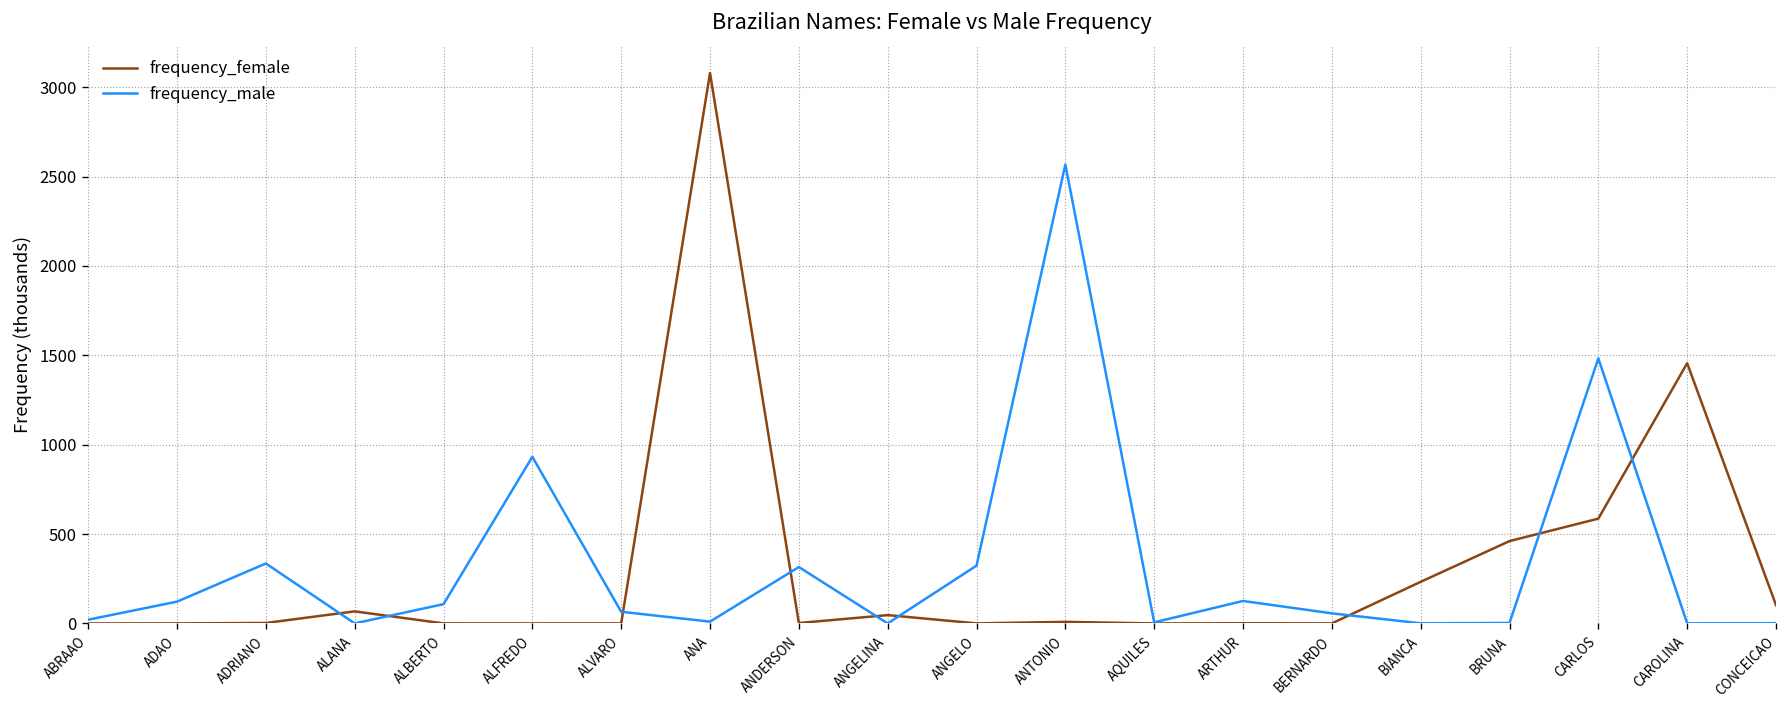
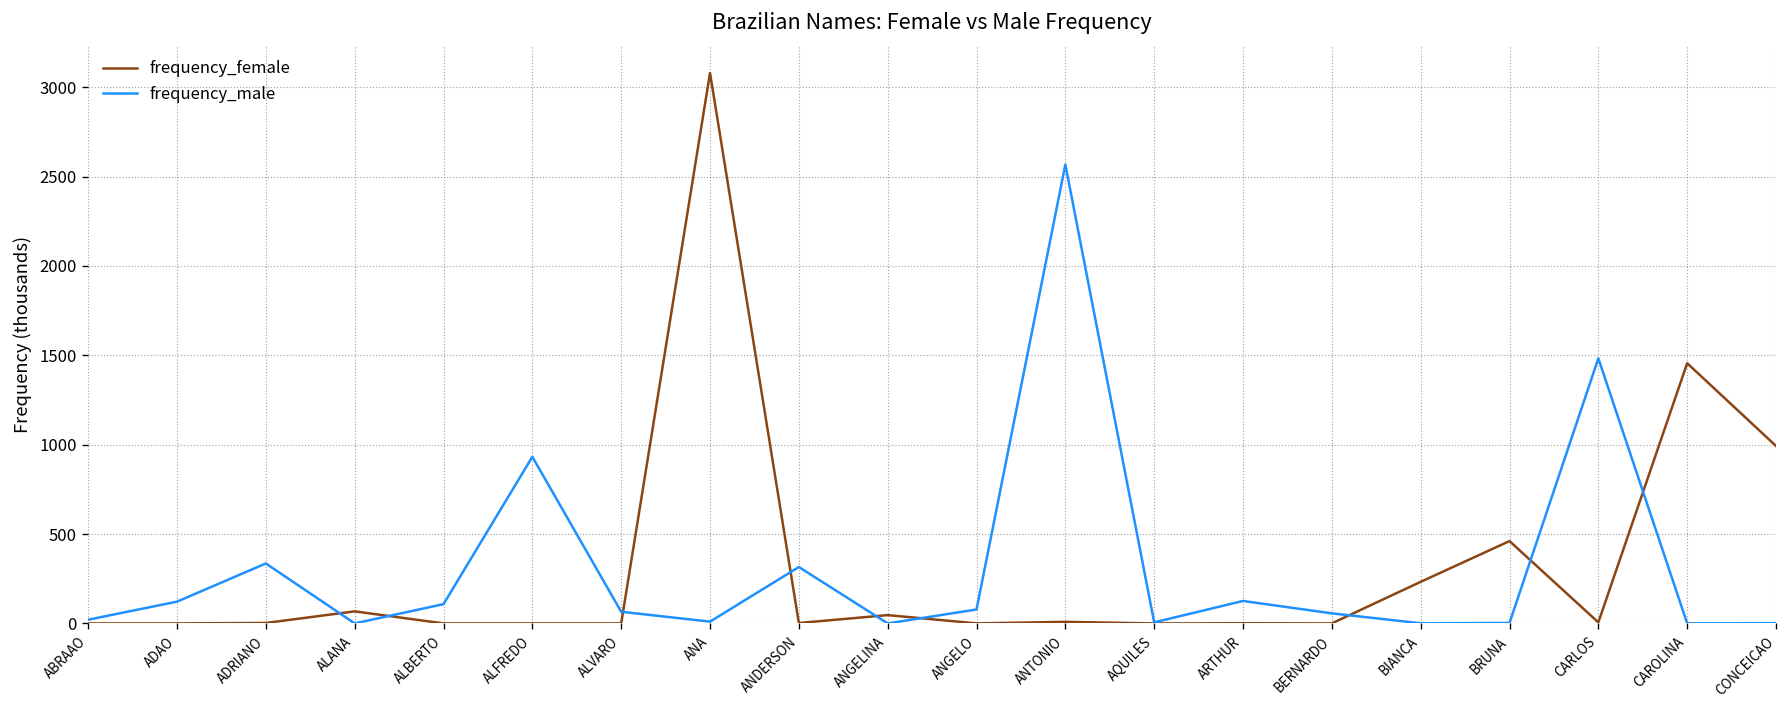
  {
    "frequency_female": {
      "ABRAAO": 0,
      "ADAO": 0,
      "ADRIANO": 0,
      "ALANA": 70,
      "ALBERTO": 0,
      "ALFREDO": 0,
      "ALVARO": 0,
      "ANA": 3080,
      "ANDERSON": 0,
      "ANGELINA": 50,
      "ANGELO": 0,
      "ANTONIO": 10,
      "ARTHUR": 0,
      "BERNARDO": 0,
      "BIANCA": 230,
      "BRUNA": 460,
-     "CARLOS": 590,
+     "CARLOS": 10,
      "CAROLINA": 1460,
-     "CONCEICAO": 100
+     "CONCEICAO": 990
    },
    "frequency_male": {
      "ABRAAO": 20,
      "ADAO": 120,
      "ADRIANO": 340,
      "ALANA": 0,
      "ALBERTO": 110,
      "ALFREDO": 930,
      "ALVARO": 70,
      "ANA": 10,
      "ANDERSON": 320,
      "ANGELINA": 0,
-     "ANGELO": 320,
+     "ANGELO": 80,
      "ANTONIO": 2570,
      "ARTHUR": 130,
      "BERNARDO": 60,
      "BIANCA": 0,
      "BRUNA": 0,
      "CARLOS": 1480,
      "CAROLINA": 0,
      "CONCEICAO": 0
    }
  }
